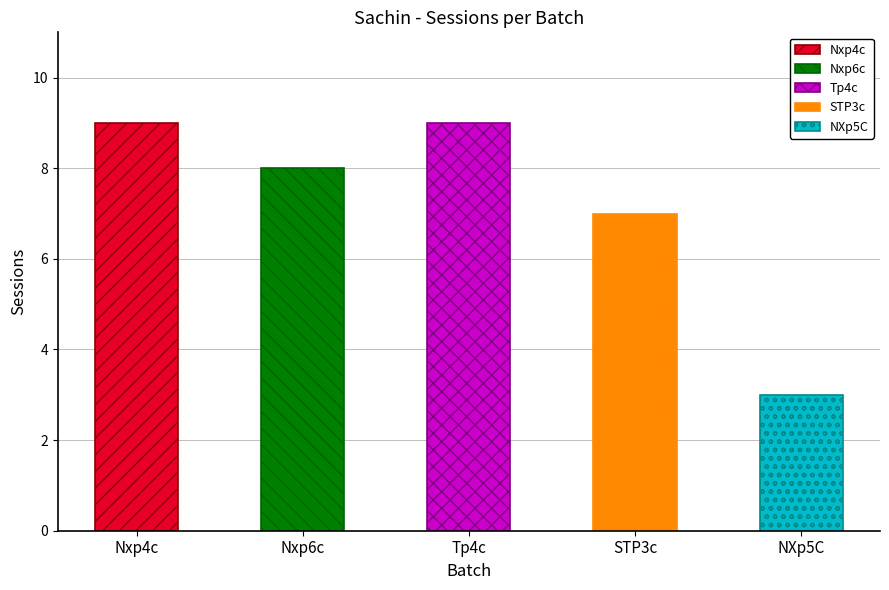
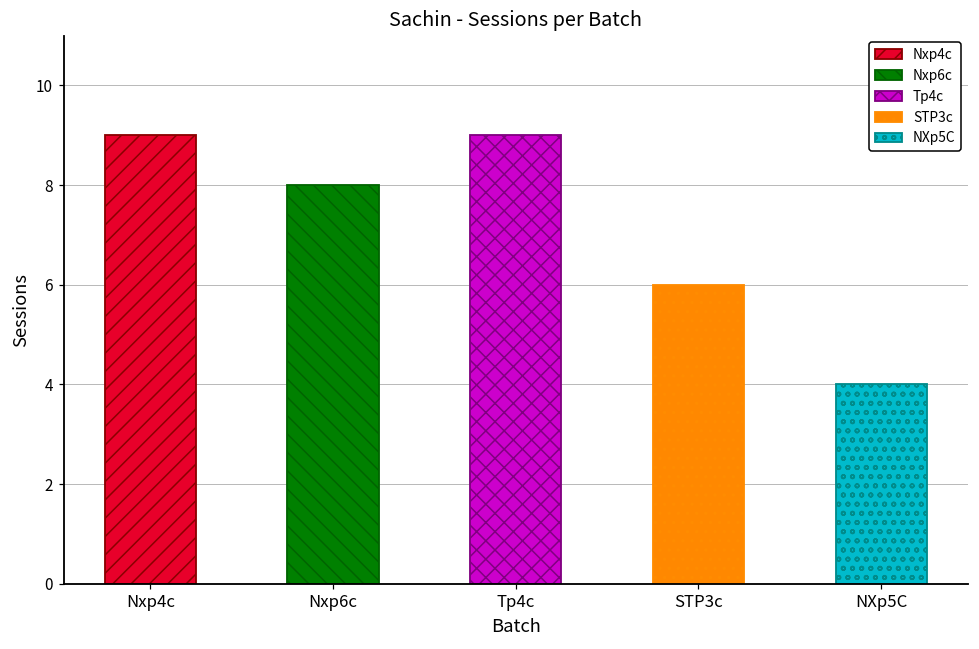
  {
    "Nxp4c": 9,
    "Nxp6c": 8,
    "Tp4c": 9,
-   "STP3c": 7,
-   "NXp5C": 3
+   "STP3c": 6,
+   "NXp5C": 4
  }
